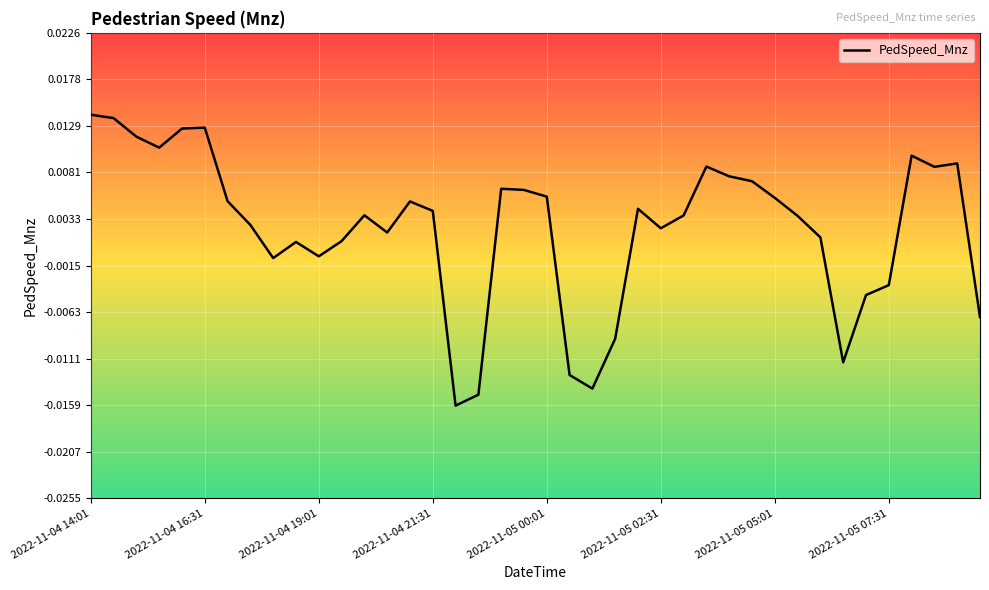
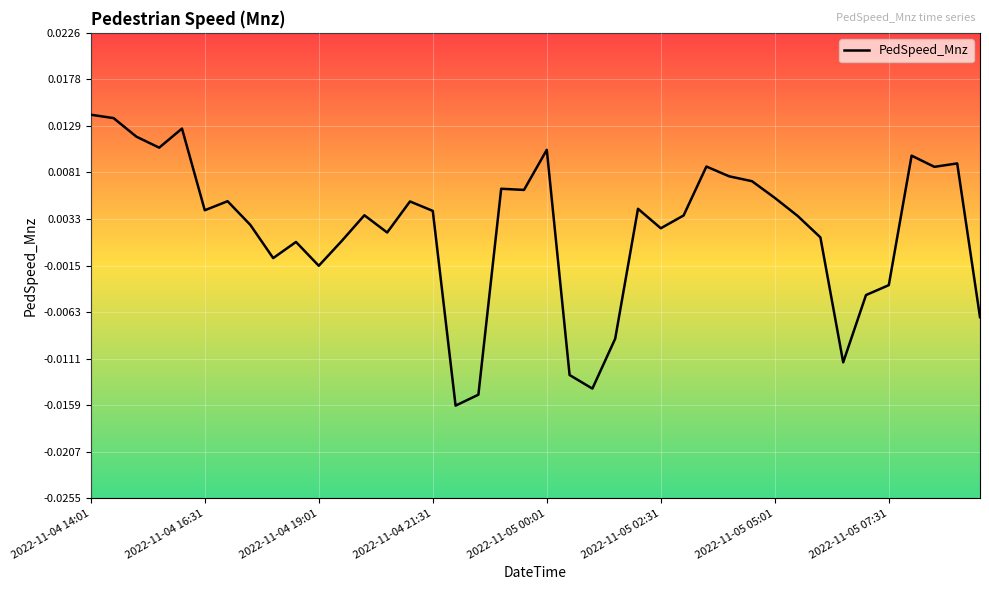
  {
    "2022-11-04 14:01": 0.014,
-   "2022-11-04 16:31": 0.013,
-   "2022-11-04 19:01": -0.001,
+   "2022-11-04 16:31": 0.004,
+   "2022-11-04 19:01": -0.002,
    "2022-11-04 21:31": 0.004,
-   "2022-11-05 00:01": 0.006,
+   "2022-11-05 00:01": 0.010,
    "2022-11-05 02:31": 0.002,
    "2022-11-05 05:01": 0.006,
    "2022-11-05 07:31": -0.004
  }
